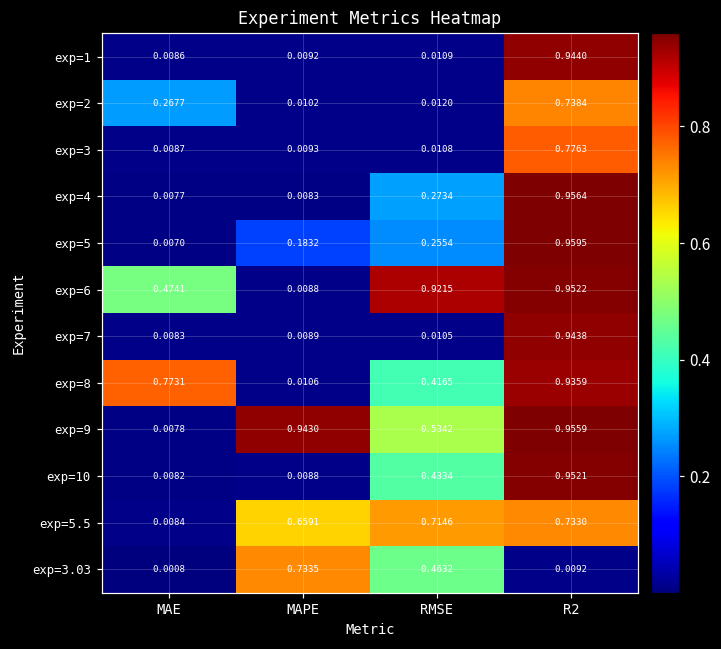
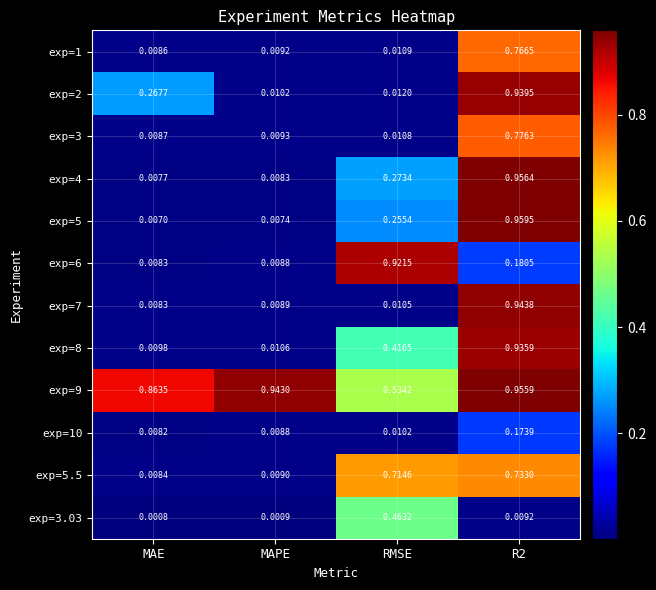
  {
    "exp=1": {
      "MAE": 0.0086,
      "MAPE": 0.0092,
      "RMSE": 0.0109,
-     "R2": 0.9440
+     "R2": 0.7665
    },
    "exp=2": {
      "MAE": 0.2677,
      "MAPE": 0.0102,
      "RMSE": 0.0120,
-     "R2": 0.7384
+     "R2": 0.9395
    },
    "exp=3": {
      "MAE": 0.0087,
      "MAPE": 0.0093,
      "RMSE": 0.0108,
      "R2": 0.7763
    },
    "exp=4": {
      "MAE": 0.0077,
      "MAPE": 0.0083,
      "RMSE": 0.2734,
      "R2": 0.9564
    },
    "exp=5": {
      "MAE": 0.0070,
-     "MAPE": 0.1832,
+     "MAPE": 0.0074,
      "RMSE": 0.2554,
      "R2": 0.9595
    },
    "exp=6": {
-     "MAE": 0.4741,
+     "MAE": 0.0083,
      "MAPE": 0.0088,
      "RMSE": 0.9215,
-     "R2": 0.9522
+     "R2": 0.1805
    },
    "exp=7": {
      "MAE": 0.0083,
      "MAPE": 0.0089,
      "RMSE": 0.0105,
      "R2": 0.9438
    },
    "exp=8": {
-     "MAE": 0.7731,
+     "MAE": 0.0098,
      "MAPE": 0.0106,
      "RMSE": 0.4165,
      "R2": 0.9359
    },
    "exp=9": {
-     "MAE": 0.0078,
+     "MAE": 0.8635,
      "MAPE": 0.9430,
      "RMSE": 0.5342,
      "R2": 0.9559
    },
    "exp=10": {
      "MAE": 0.0082,
      "MAPE": 0.0088,
-     "RMSE": 0.4334,
-     "R2": 0.9521
+     "RMSE": 0.0102,
+     "R2": 0.1739
    },
    "exp=5.5": {
      "MAE": 0.0084,
-     "MAPE": 0.6591,
+     "MAPE": 0.0090,
      "RMSE": 0.7146,
      "R2": 0.7330
    },
    "exp=3.03": {
      "MAE": 0.0008,
-     "MAPE": 0.7335,
+     "MAPE": 0.0009,
      "RMSE": 0.4632,
      "R2": 0.0092
    }
  }
